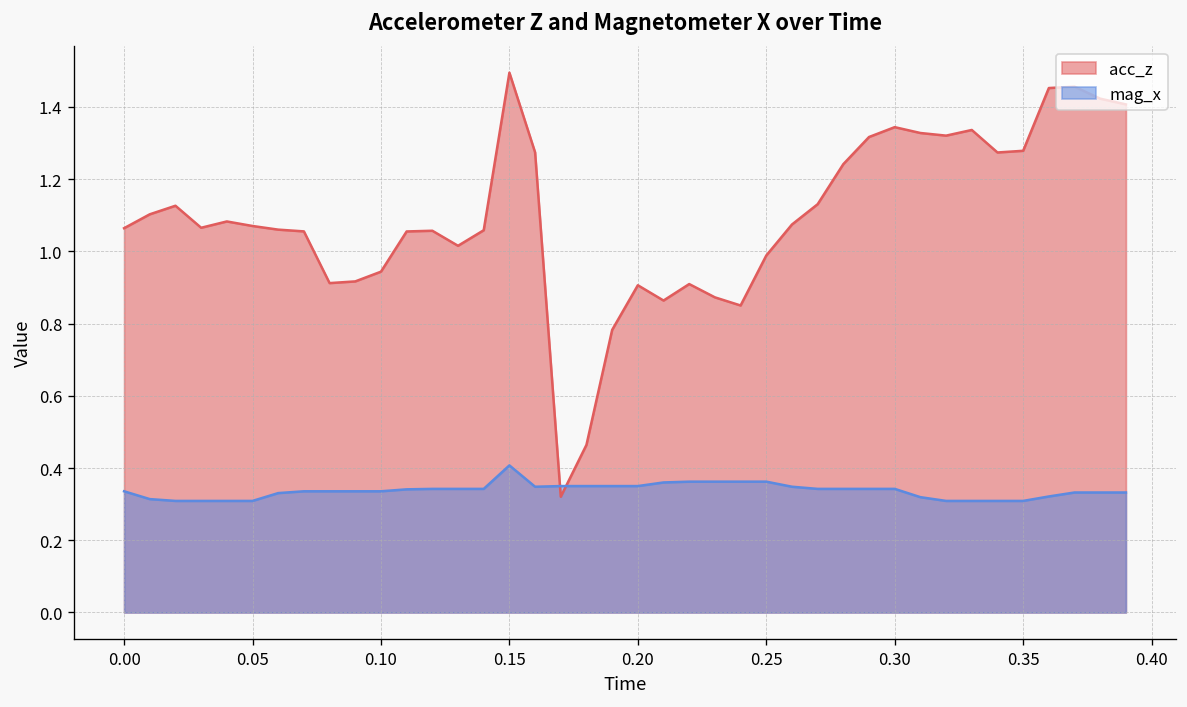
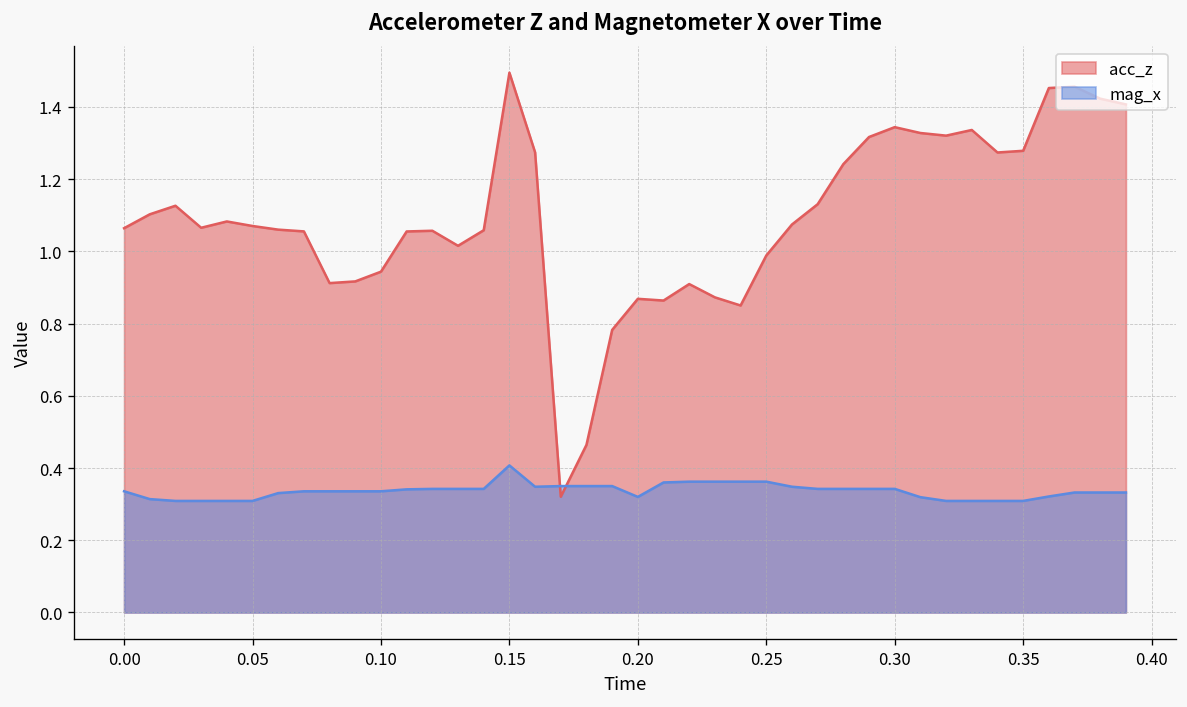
  {
    "acc_z": {
      "0.00": 1.06,
      "0.05": 1.07,
      "0.10": 0.94,
      "0.15": 1.49,
-     "0.20": 0.91,
+     "0.20": 0.87,
      "0.25": 0.99,
      "0.30": 1.34,
      "0.35": 1.28
    },
    "mag_x": {
      "0.00": 0.34,
      "0.05": 0.31,
      "0.10": 0.34,
      "0.15": 0.41,
-     "0.20": 0.35,
+     "0.20": 0.32,
      "0.25": 0.36,
      "0.30": 0.34,
      "0.35": 0.31
    }
  }
